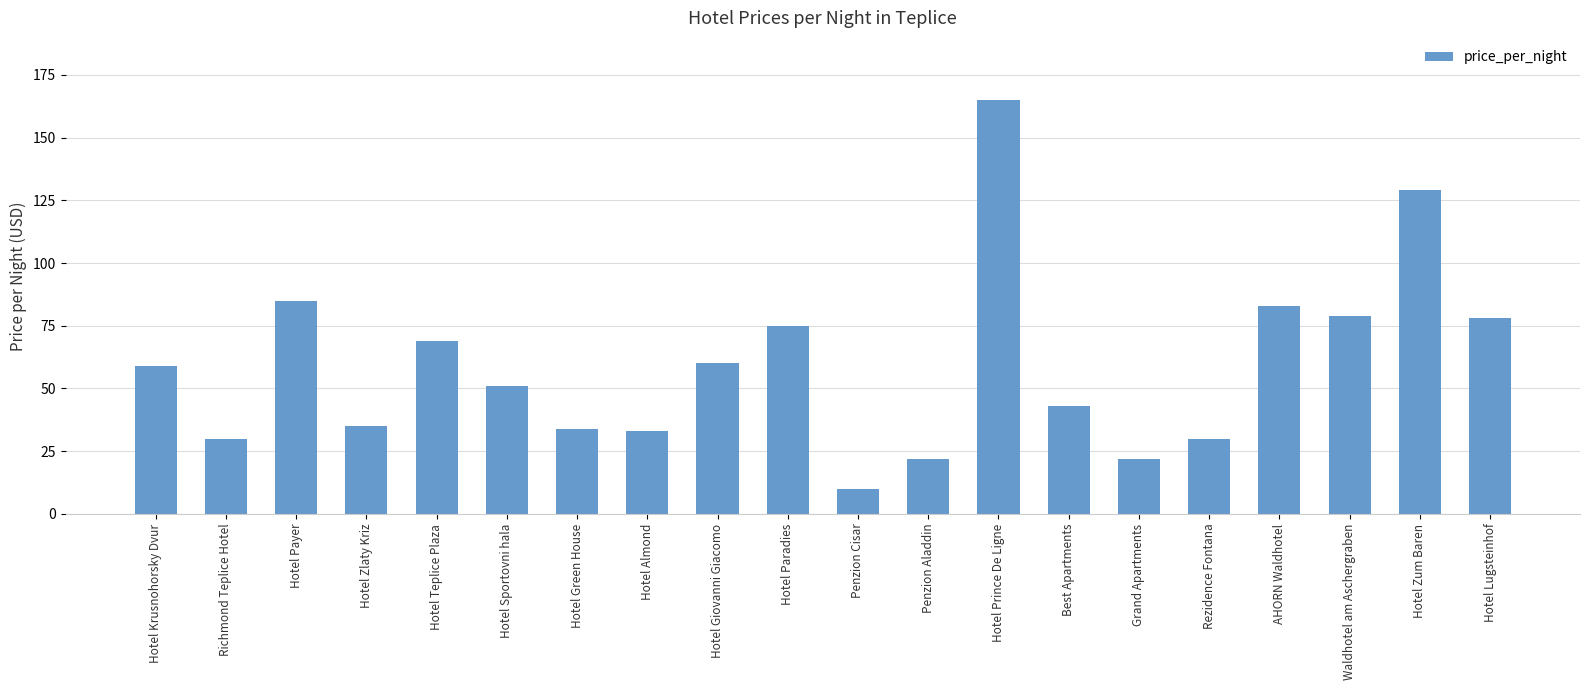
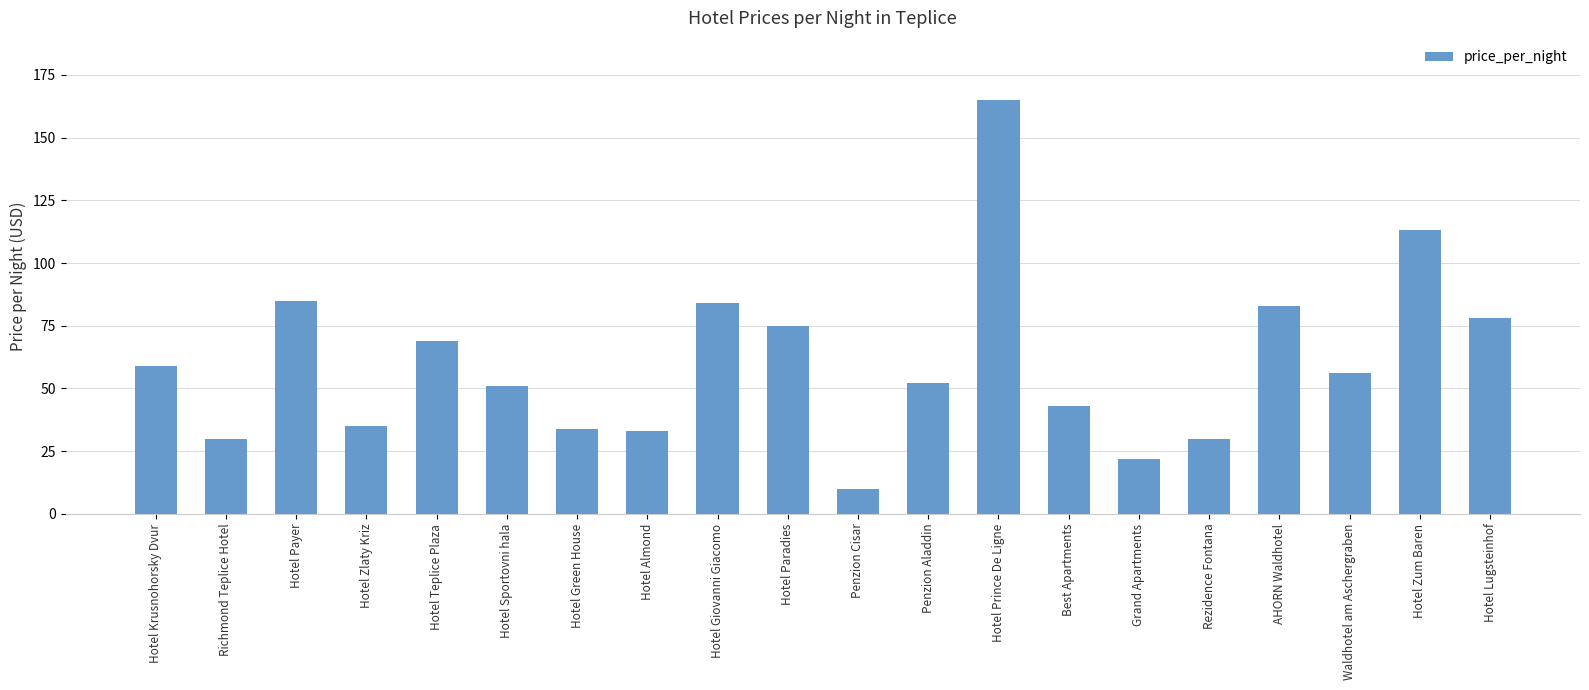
  {
    "Hotel Krusnohorsky Dvur": 59,
    "Richmond Teplice Hotel": 30,
    "Hotel Payer": 85,
    "Hotel Zlaty Kriz": 35,
    "Hotel Teplice Plaza": 69,
    "Hotel Sportovni hala": 51,
    "Hotel Green House": 34,
    "Hotel Almond": 33,
-   "Hotel Giovanni Giacomo": 60,
+   "Hotel Giovanni Giacomo": 84,
    "Hotel Paradies": 75,
    "Penzion Cisar": 10,
-   "Penzion Aladdin": 22,
+   "Penzion Aladdin": 52,
    "Hotel Prince De Ligne": 165,
    "Best Apartments": 43,
    "Grand Apartments": 22,
    "Rezidence Fontana": 30,
    "AHORN Waldhotel": 83,
-   "Waldhotel am Aschergraben": 79,
-   "Hotel Zum Baren": 129,
+   "Waldhotel am Aschergraben": 56,
+   "Hotel Zum Baren": 113,
    "Hotel Lugsteinhof": 78
  }
